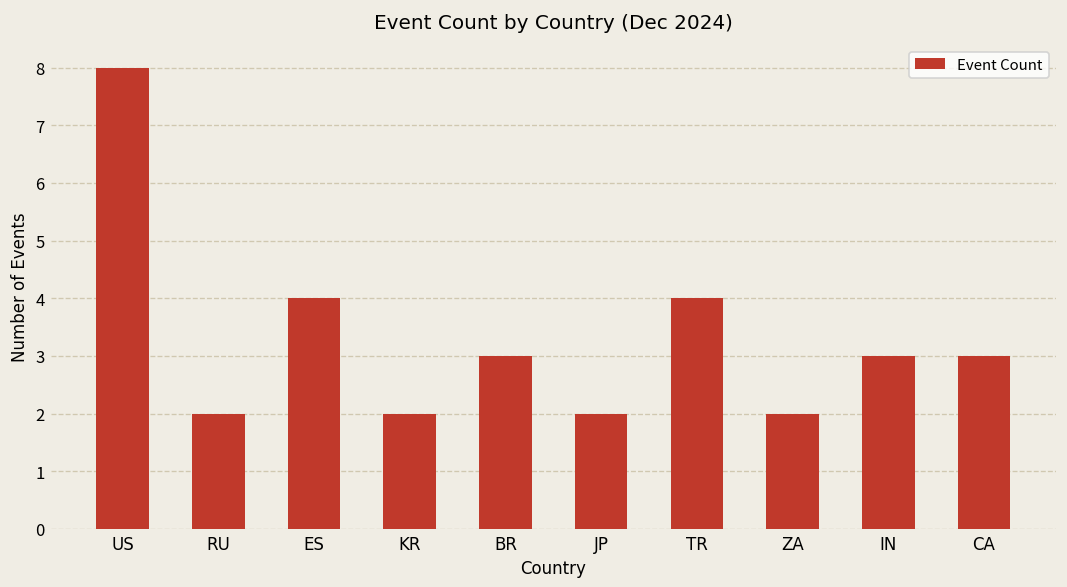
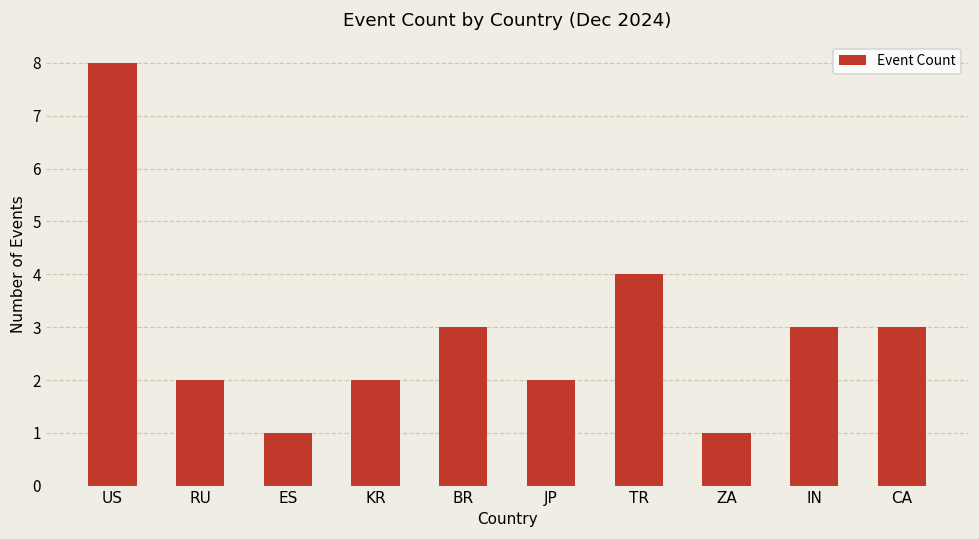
  {
    "US": 8,
    "RU": 2,
-   "ES": 4,
+   "ES": 1,
    "KR": 2,
    "BR": 3,
    "JP": 2,
    "TR": 4,
-   "ZA": 2,
+   "ZA": 1,
    "IN": 3,
    "CA": 3
  }
